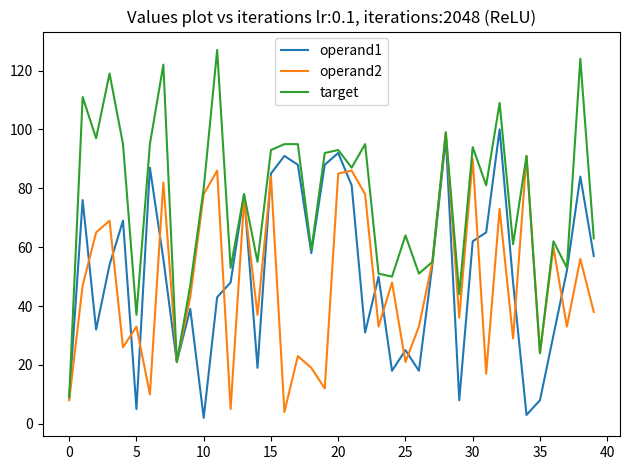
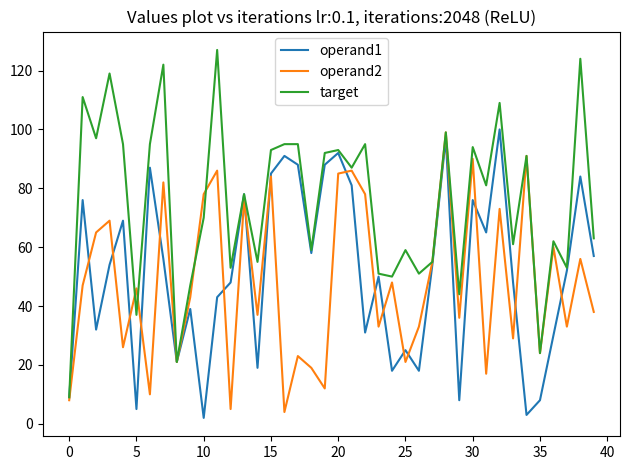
  {
    "operand1": {
      "5": 5,
      "10": 2,
      "15": 85,
      "20": 92,
      "25": 25,
-     "30": 62,
+     "30": 76,
      "35": 8
    },
    "operand2": {
      "0": 8,
-     "5": 33,
+     "5": 46,
      "10": 78,
      "15": 84,
      "20": 85,
      "25": 21,
      "30": 90
    },
    "target": {
      "5": 37,
-     "10": 80,
+     "10": 70,
      "15": 93,
      "20": 93,
-     "25": 64,
+     "25": 59,
      "30": 94
    }
  }
